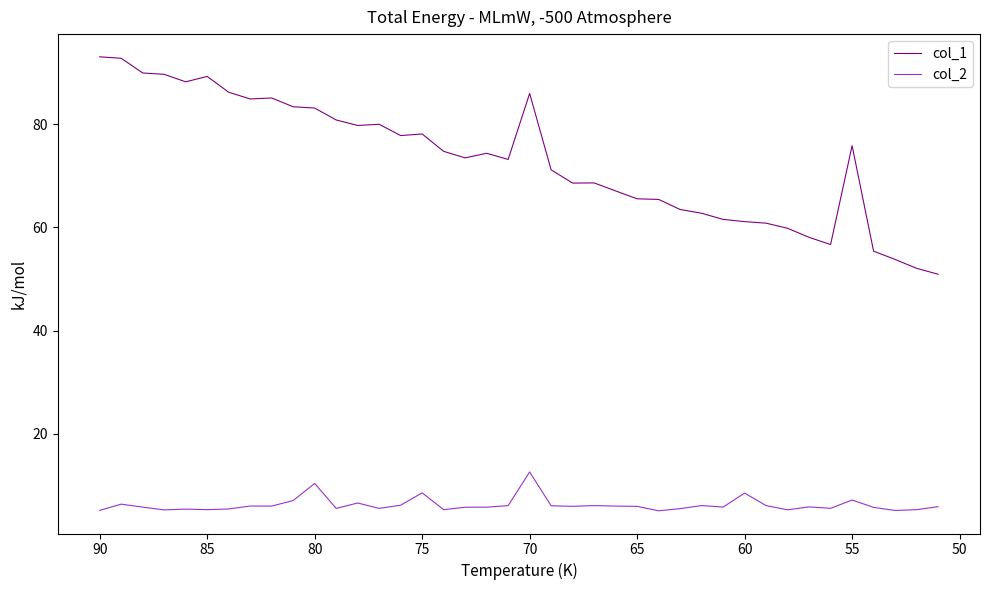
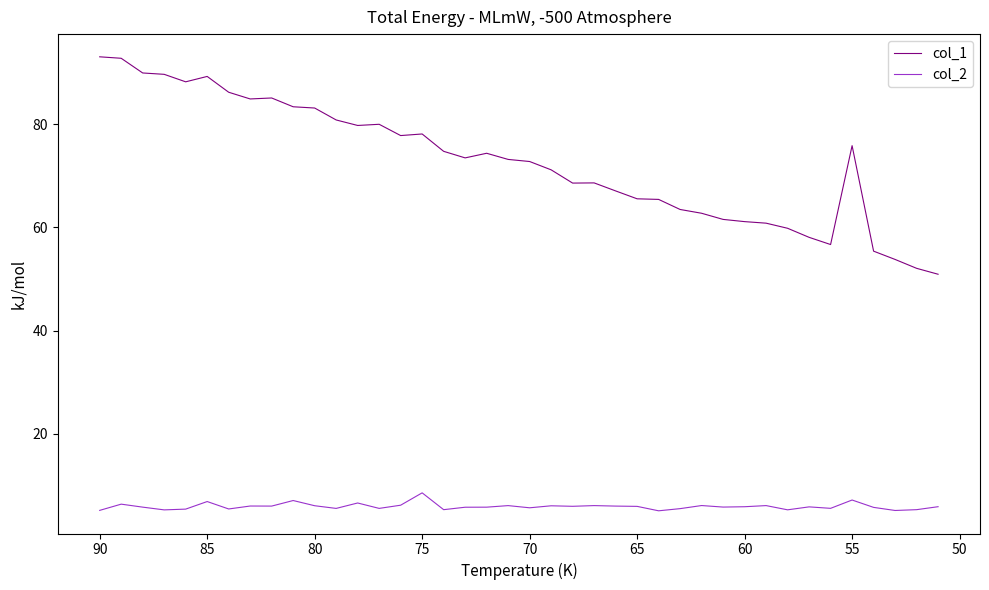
  {
    "col_1": {
      "90": 93,
      "85": 89,
      "80": 83,
      "75": 78,
-     "70": 86,
+     "70": 73,
      "65": 66,
      "60": 61,
      "55": 76
    },
    "col_2": {
      "90": 5,
-     "85": 5,
-     "80": 10,
+     "85": 7,
+     "80": 6,
      "75": 9,
-     "70": 13,
+     "70": 6,
      "65": 6,
-     "60": 8,
+     "60": 6,
      "55": 7
    }
  }
